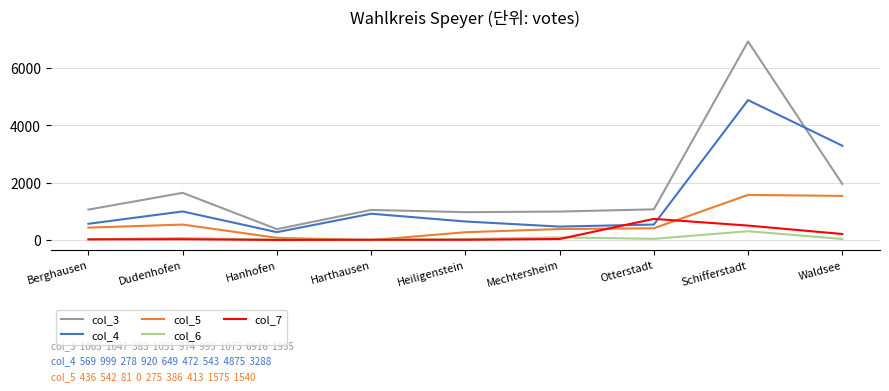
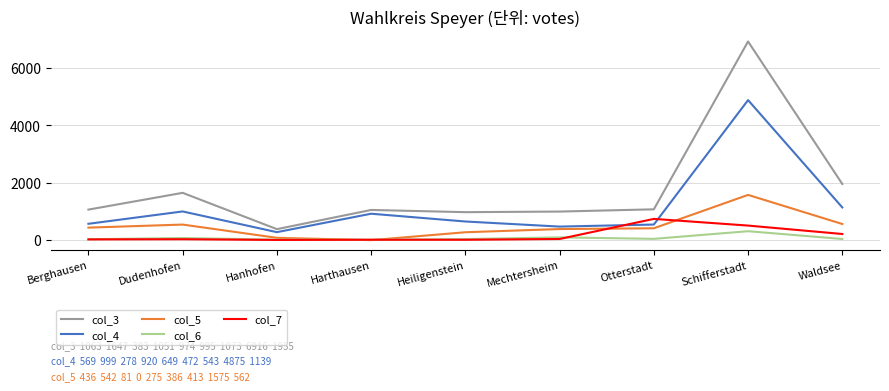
  {
    "col_4": {
-     "Waldsee": 3288
+     "Waldsee": 1139
    },
    "col_5": {
-     "Waldsee": 1540
+     "Waldsee": 562
    },
    "col_7": {
      "Otterstadt": 700,
      "Schifferstadt": 500,
      "Waldsee": 200
    }
  }
